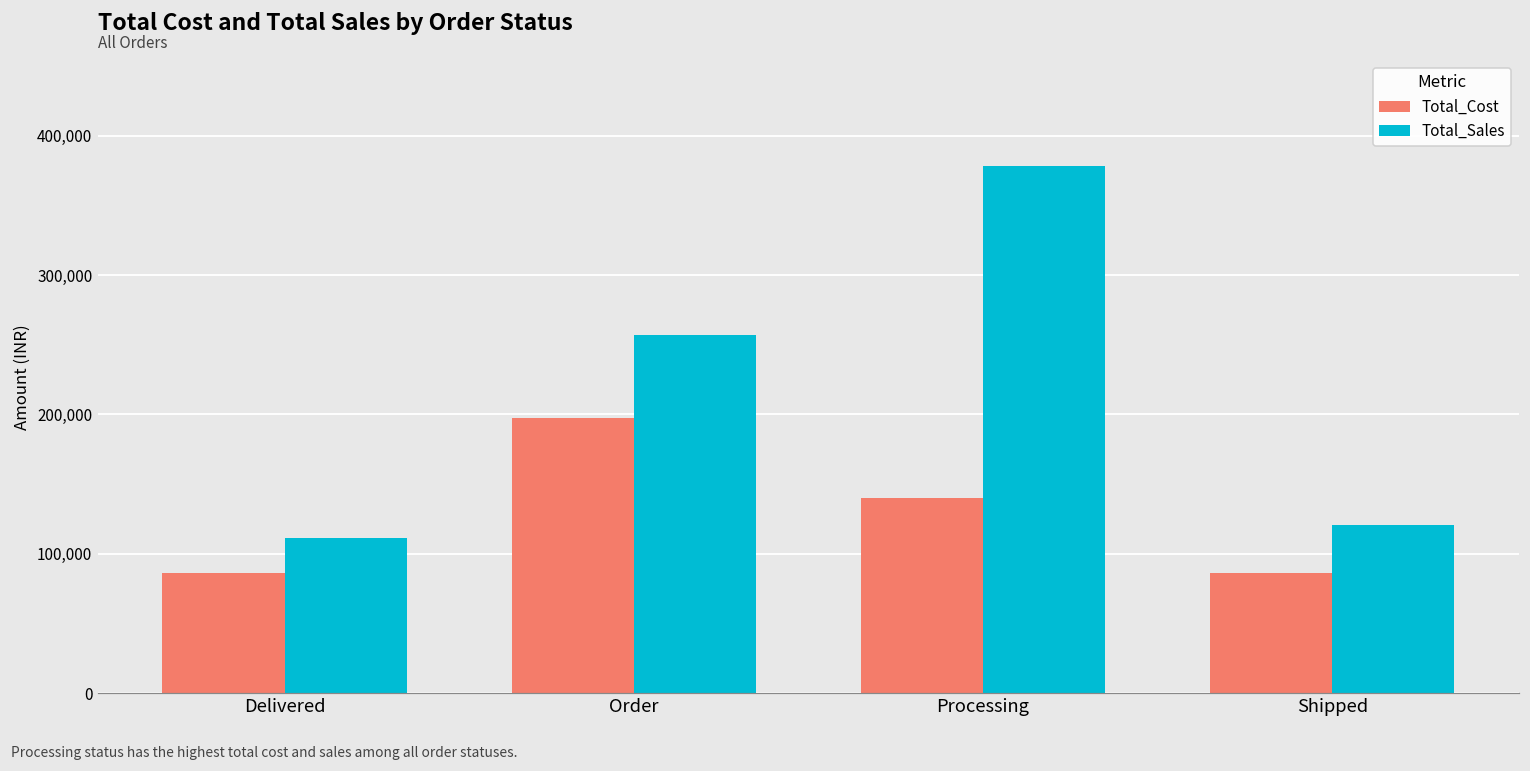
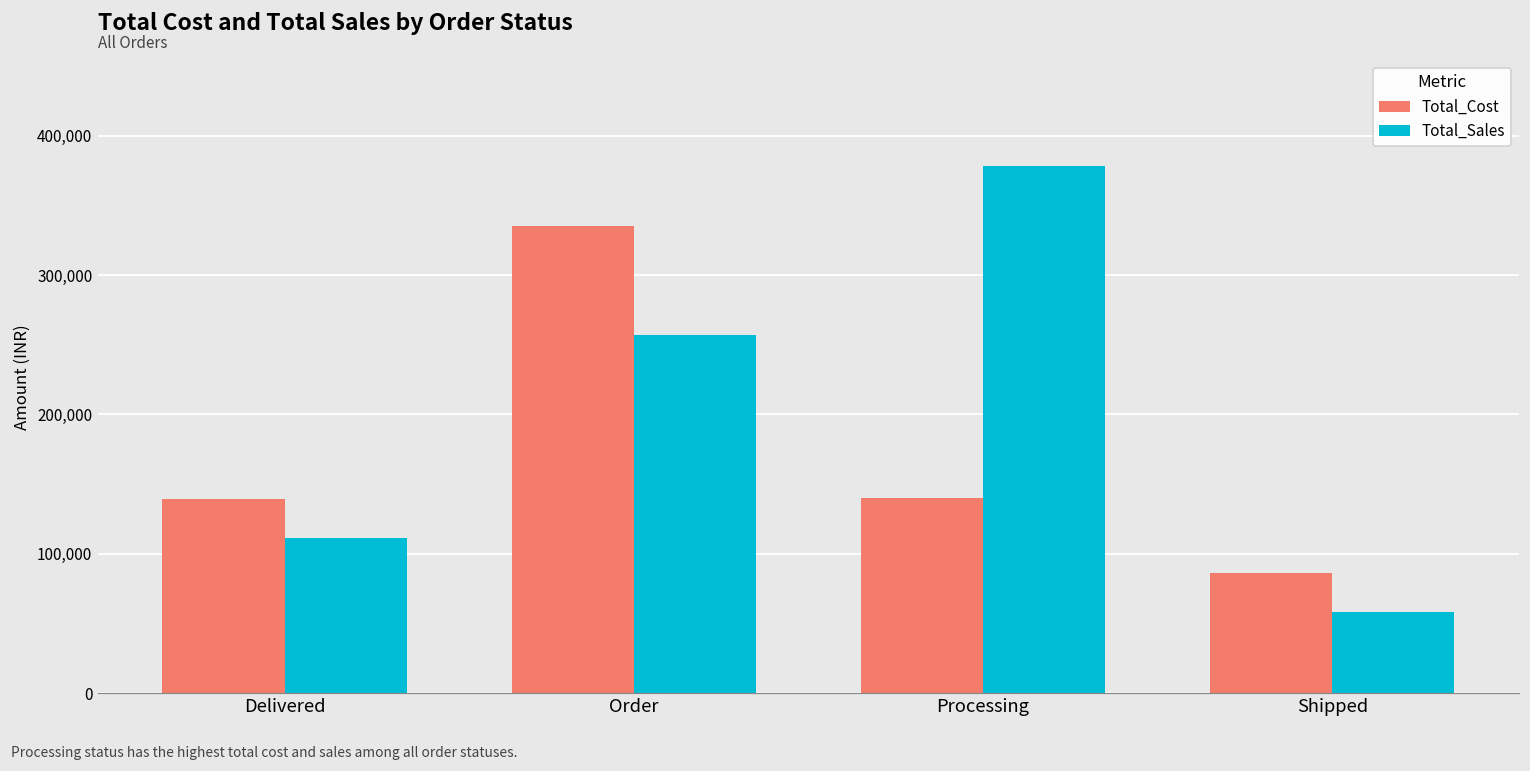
  {
    "Total_Cost": {
-     "Delivered": "86,000",
-     "Order": "198,000",
+     "Delivered": "139,000",
+     "Order": "335,000",
      "Processing": "140,000",
      "Shipped": "86,000"
    },
    "Total_Sales": {
      "Delivered": "111,000",
      "Order": "257,000",
      "Processing": "378,000",
-     "Shipped": "121,000"
+     "Shipped": "58,000"
    }
  }
